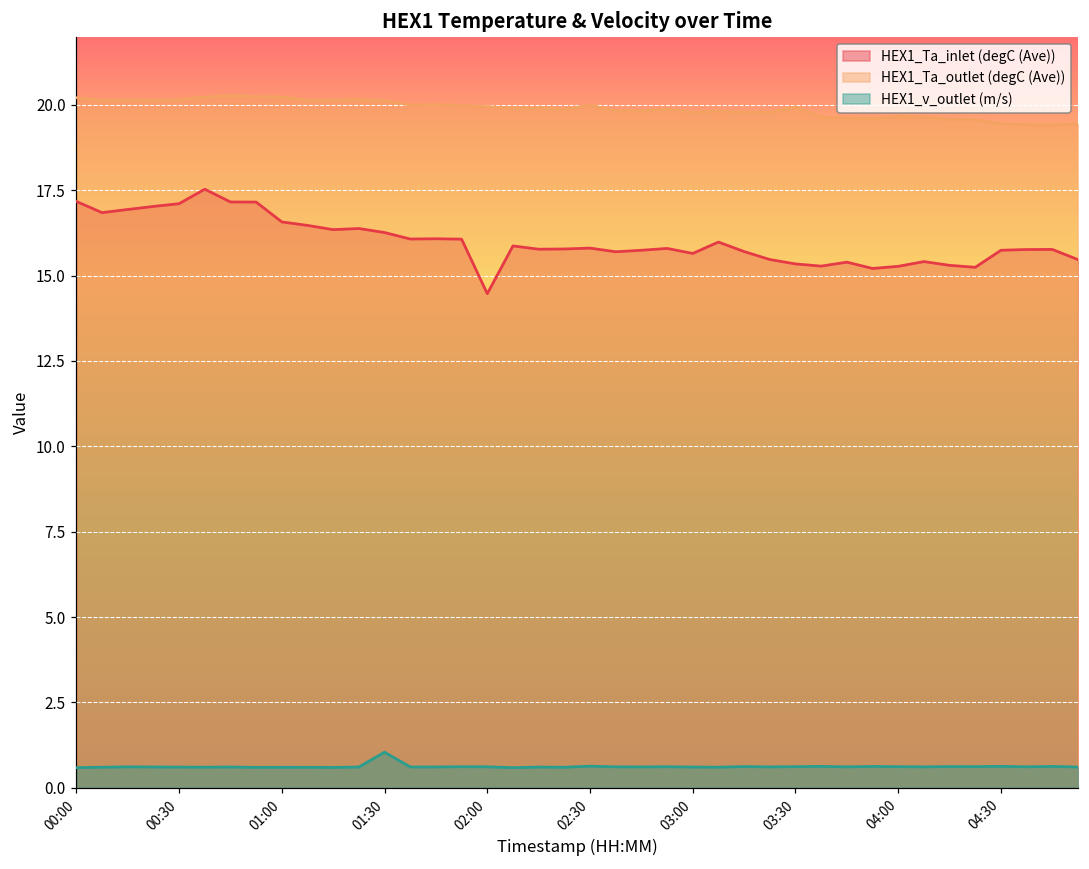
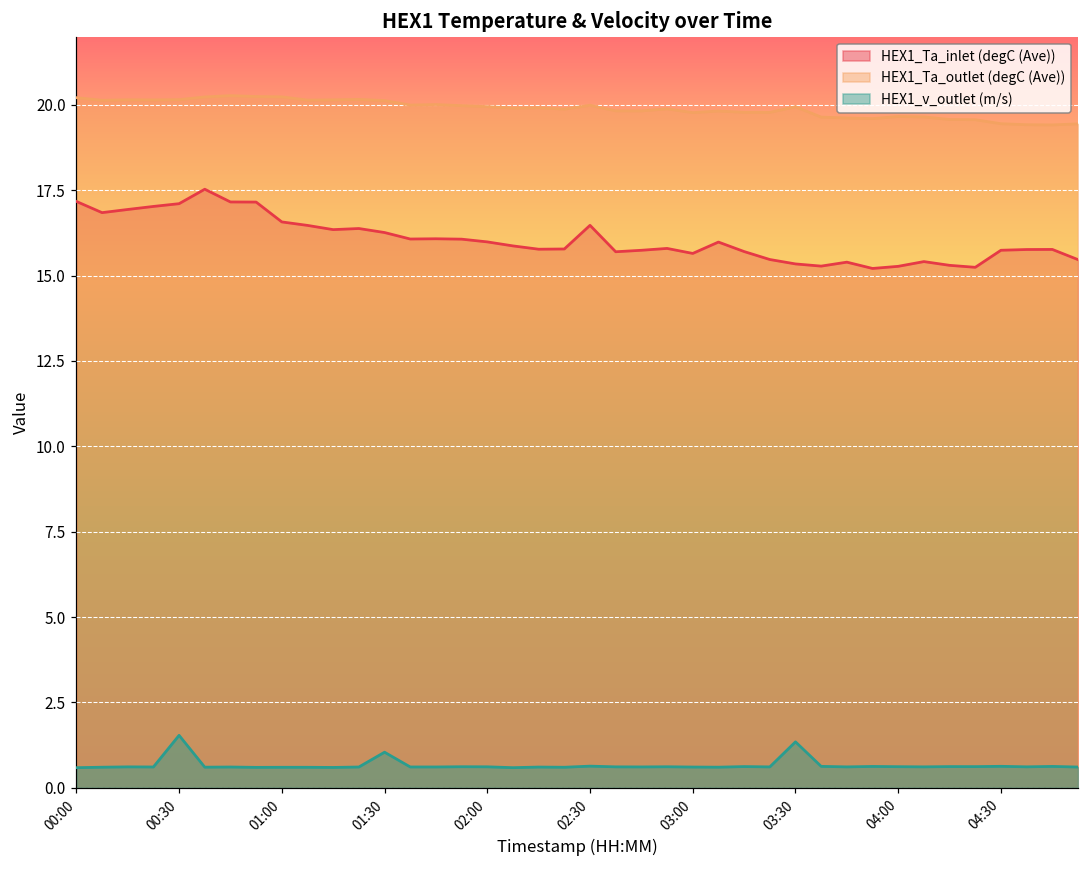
  {
    "HEX1_Ta_inlet (degC (Ave))": {
      "00:00": 17.2,
      "00:30": 17.1,
      "01:00": 16.6,
      "01:30": 16.3,
-     "02:00": 14.5,
-     "02:30": 15.8,
+     "02:00": 16.0,
+     "02:30": 16.5,
      "03:00": 15.7,
      "03:30": 15.3,
      "04:00": 15.3,
      "04:30": 15.7
    },
    "HEX1_Ta_outlet (degC (Ave))": {
      "00:00": 20.2,
      "00:30": 20.2,
      "01:00": 20.2,
      "01:30": 20.1,
      "02:00": 20.0,
      "02:30": 20.0,
      "03:00": 19.8,
      "03:30": 19.9,
      "04:00": 19.7,
      "04:30": 19.5
    },
    "HEX1_v_outlet (m/s)": {
      "00:00": 0.6,
-     "00:30": 0.6,
+     "00:30": 1.5,
      "01:00": 0.6,
      "01:30": 1.0,
      "02:00": 0.6,
      "02:30": 0.6,
      "03:00": 0.6,
-     "03:30": 0.6,
+     "03:30": 1.3,
      "04:00": 0.6,
      "04:30": 0.6
    }
  }
